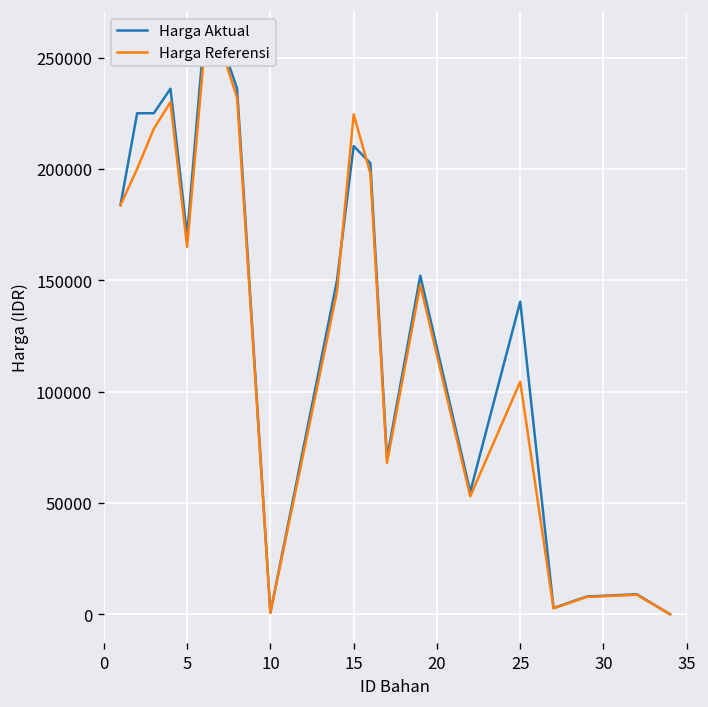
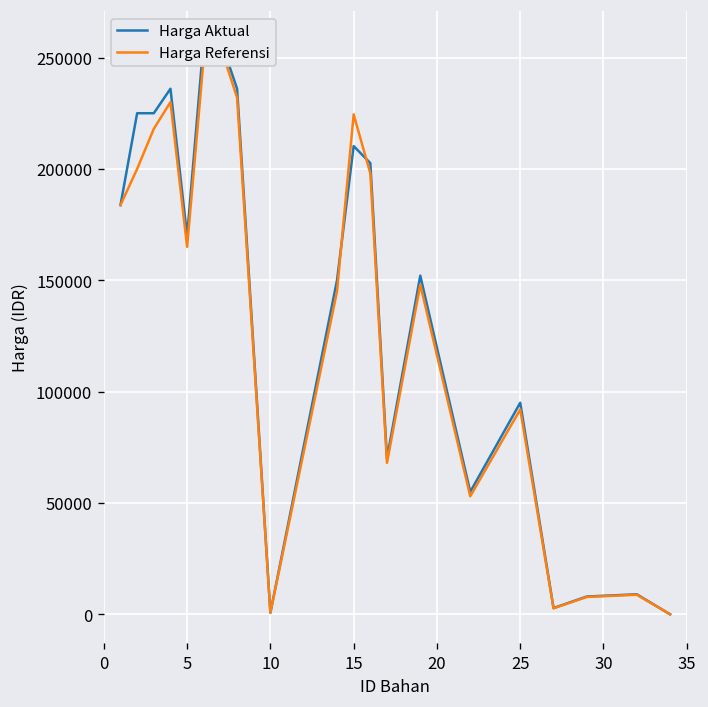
  {
    "Harga Aktual": {
      "5": 170000,
      "15": 210000,
-     "25": 140000
+     "25": 95000
    },
    "Harga Referensi": {
      "5": 165000,
      "15": 224000,
-     "25": 104000
+     "25": 92000
    }
  }
